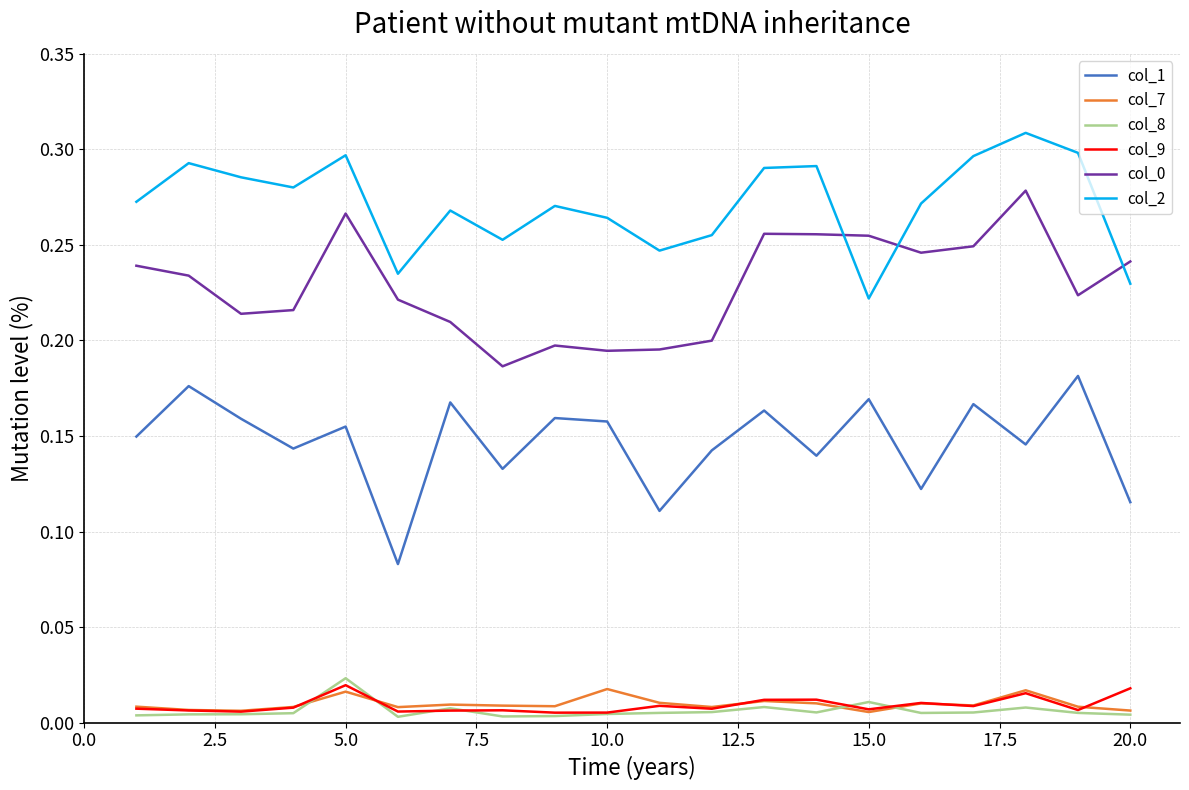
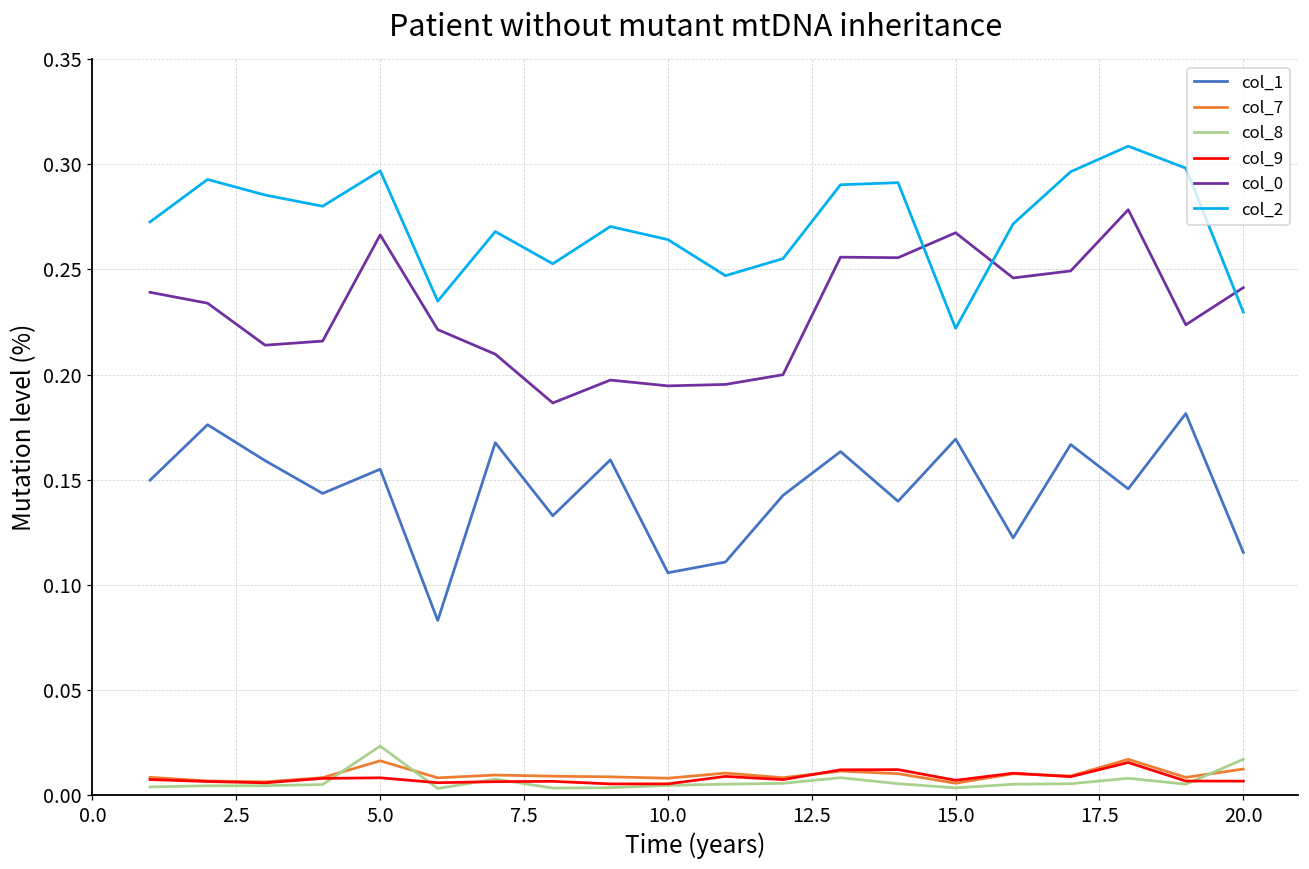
  {
    "col_1": {
      "5.0": 0.155,
-     "10.0": 0.158,
+     "10.0": 0.106,
      "15.0": 0.169,
      "20.0": 0.115
    },
    "col_7": {
      "5.0": 0.016,
-     "10.0": 0.018,
+     "10.0": 0.008,
      "15.0": 0.006,
-     "20.0": 0.006
+     "20.0": 0.012
    },
    "col_8": {
      "5.0": 0.023,
-     "15.0": 0.011,
-     "20.0": 0.004
+     "15.0": 0.003,
+     "20.0": 0.017
    },
    "col_9": {
-     "5.0": 0.020,
+     "5.0": 0.008,
      "15.0": 0.007,
-     "20.0": 0.018
+     "20.0": 0.007
    },
    "col_0": {
      "5.0": 0.266,
      "10.0": 0.195,
-     "15.0": 0.255,
+     "15.0": 0.267,
      "20.0": 0.241
    },
    "col_2": {
      "5.0": 0.297,
      "10.0": 0.264,
      "15.0": 0.222,
      "20.0": 0.230
    }
  }
